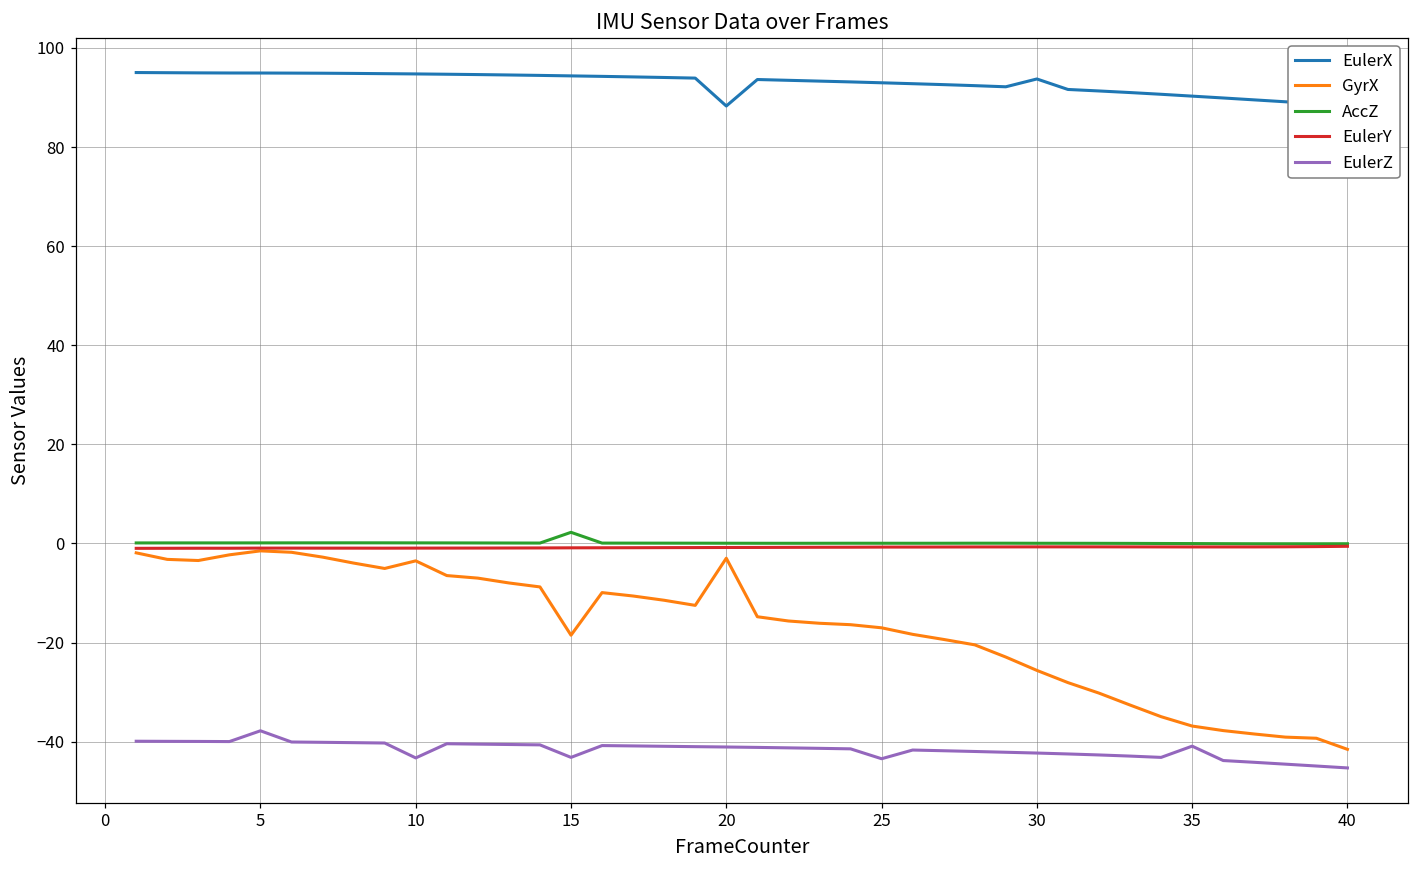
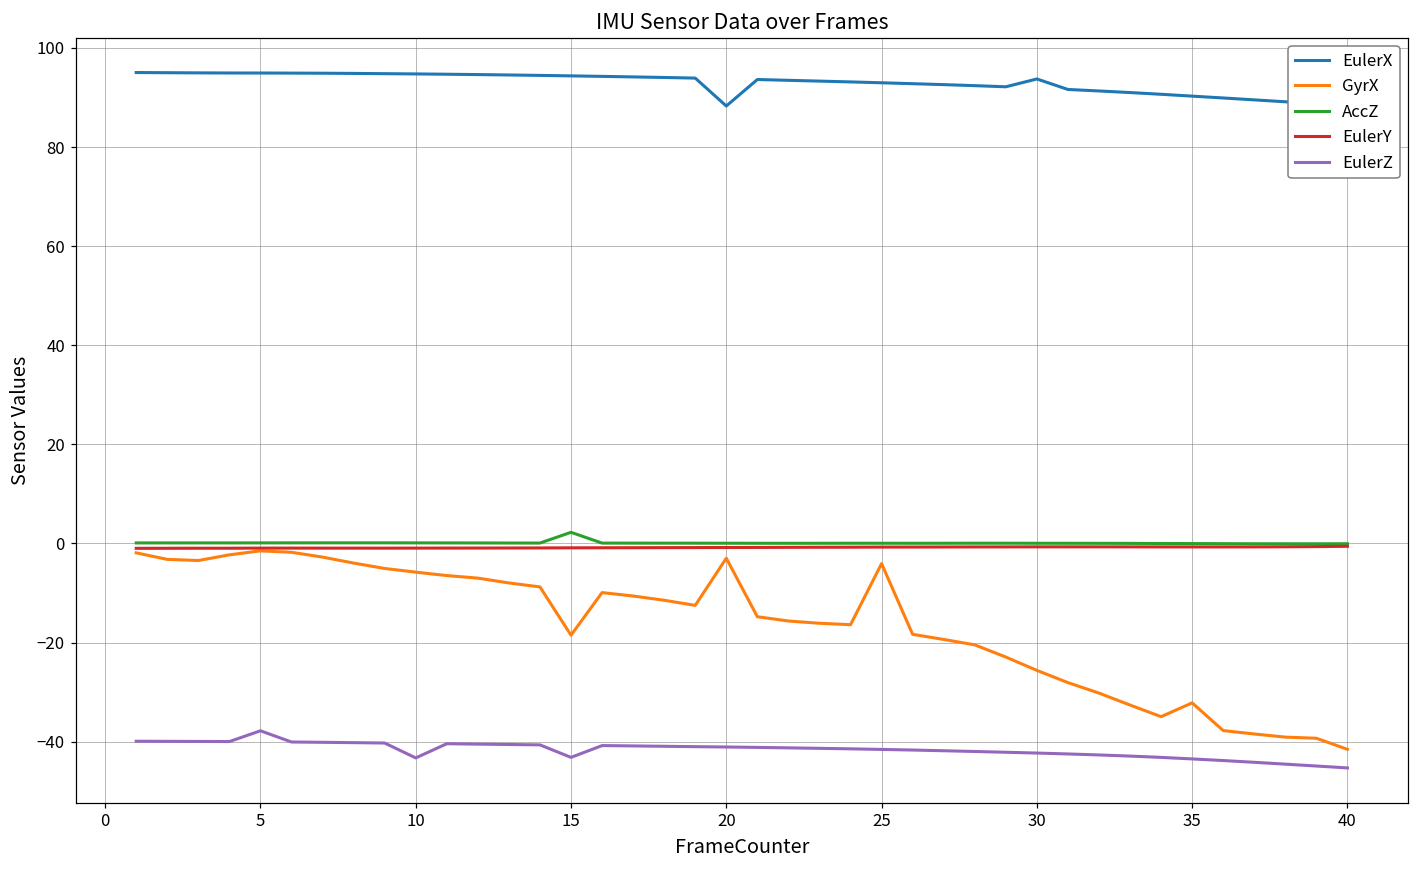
  {
    "EulerX": {
      "5": 95,
      "10": 95,
      "15": 94,
      "20": 88,
      "25": 93,
      "30": 94,
      "35": 90
    },
    "GyrX": {
-     "10": -4,
+     "10": -6,
      "15": -19,
      "20": -3,
-     "25": -17,
+     "25": -4,
      "30": -26,
-     "35": -37,
+     "35": -32,
      "40": -42
    },
    "AccZ": {
      "5": 0,
      "10": 0,
      "15": 2,
      "20": 0,
      "25": 0,
      "30": 0,
      "35": 0
    },
    "EulerY": {
      "10": -1,
      "15": -1,
      "20": -1,
      "25": -1,
      "30": -1,
      "35": -1
    },
    "EulerZ": {
      "5": -38,
      "10": -43,
      "15": -43,
      "20": -41,
-     "25": -43,
+     "25": -42,
      "30": -42,
-     "35": -41,
+     "35": -43,
      "40": -45
    }
  }
